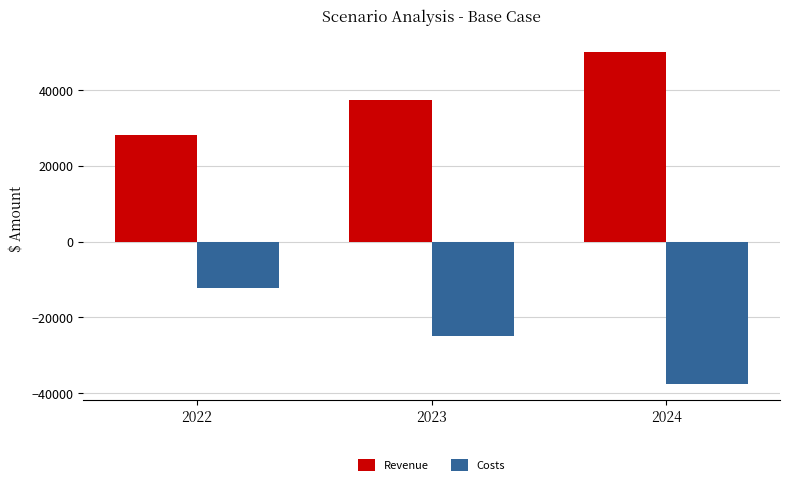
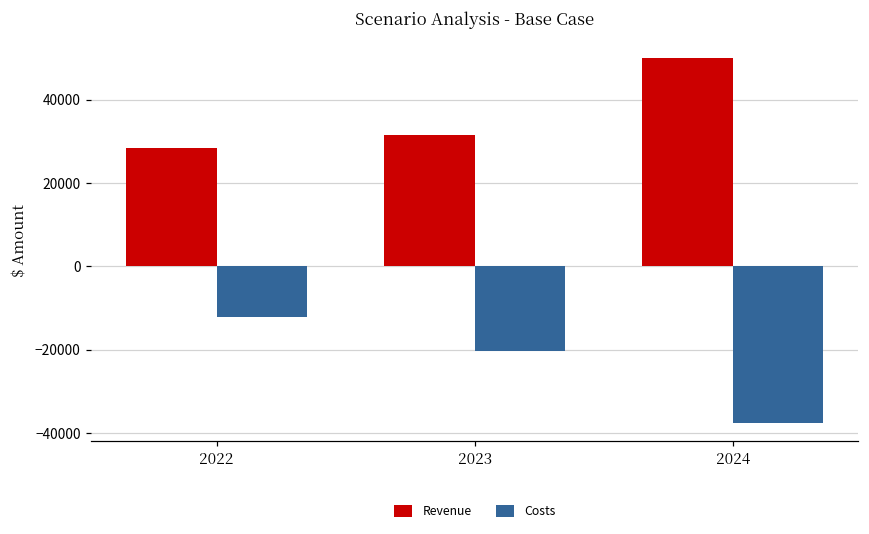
  {
    "Revenue": {
      "2022": 28000,
-     "2023": 38000,
+     "2023": 31000,
      "2024": 50000
    },
    "Costs": {
      "2022": -12000,
-     "2023": -25000,
+     "2023": -20000,
      "2024": -38000
    }
  }
